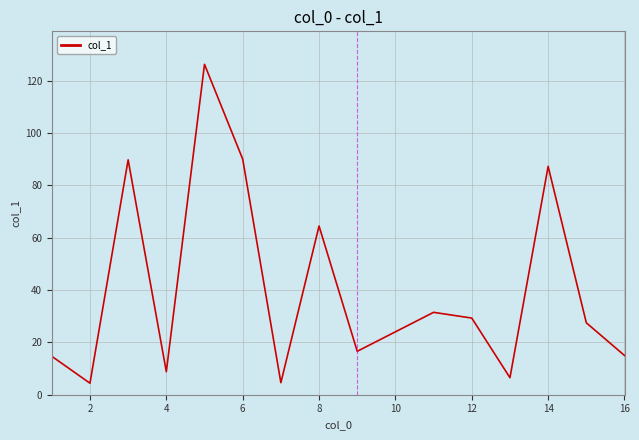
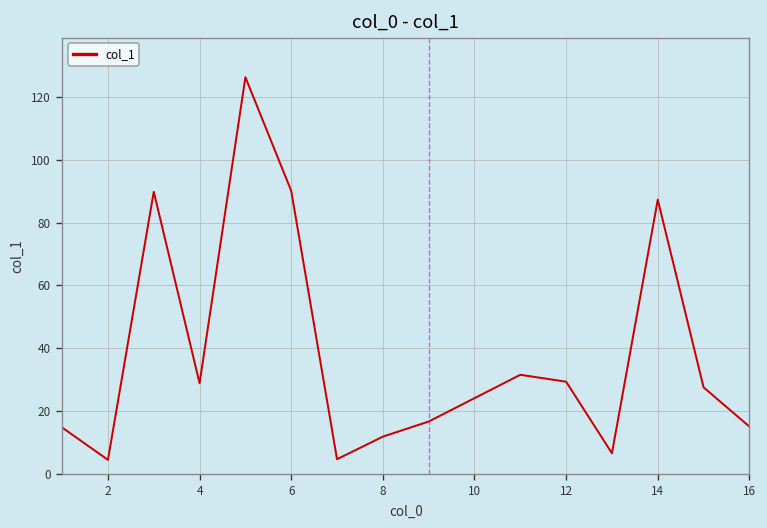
  {
    "2": 4,
-   "4": 9,
+   "4": 29,
    "6": 90,
-   "8": 65,
+   "8": 12,
    "12": 29,
    "14": 87,
    "16": 15
  }
